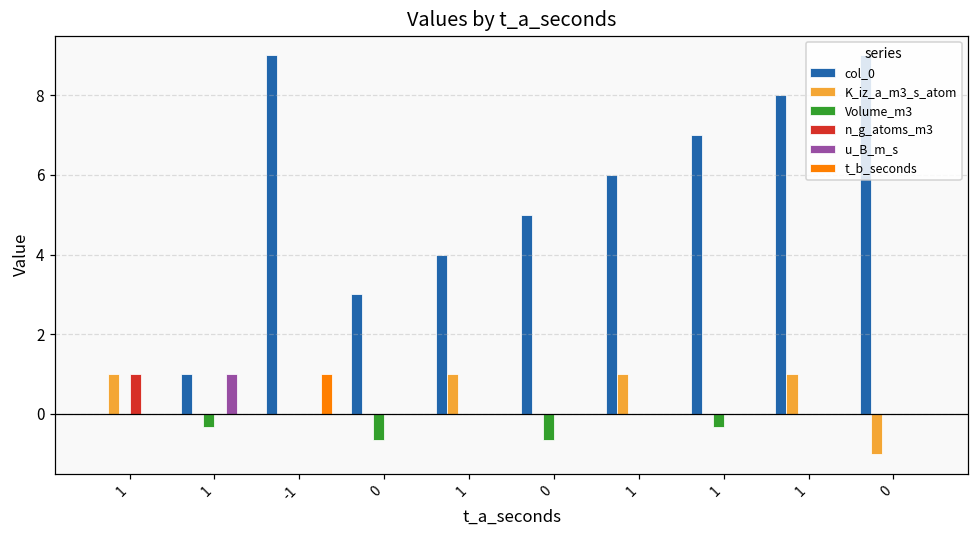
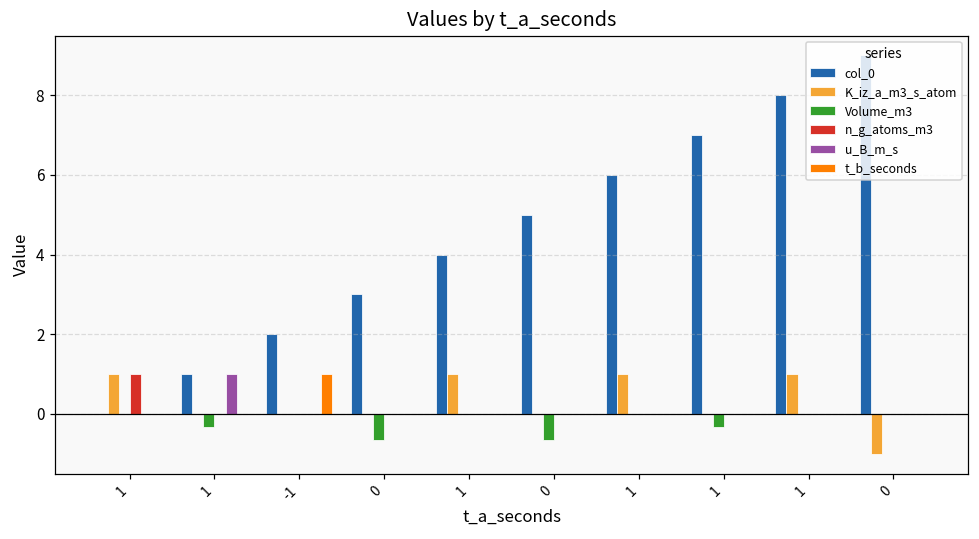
  {
    "col_0": {
-     "-1": 9
+     "-1": 2
    },
    "K_iz_a_m3_s_atom": {
      "-1": 0
    },
    "Volume_m3": {
      "-1": 0
    },
    "n_g_atoms_m3": {
      "-1": 0
    },
    "u_B_m_s": {
      "-1": 0
    },
    "t_b_seconds": {
      "-1": 1
    }
  }
